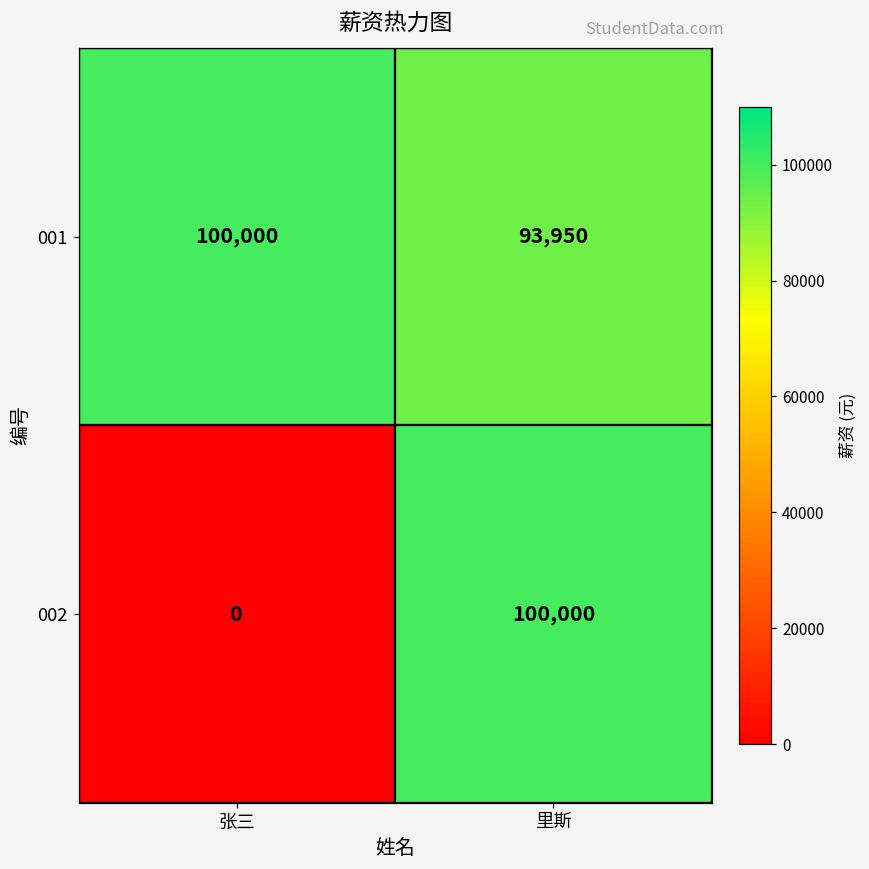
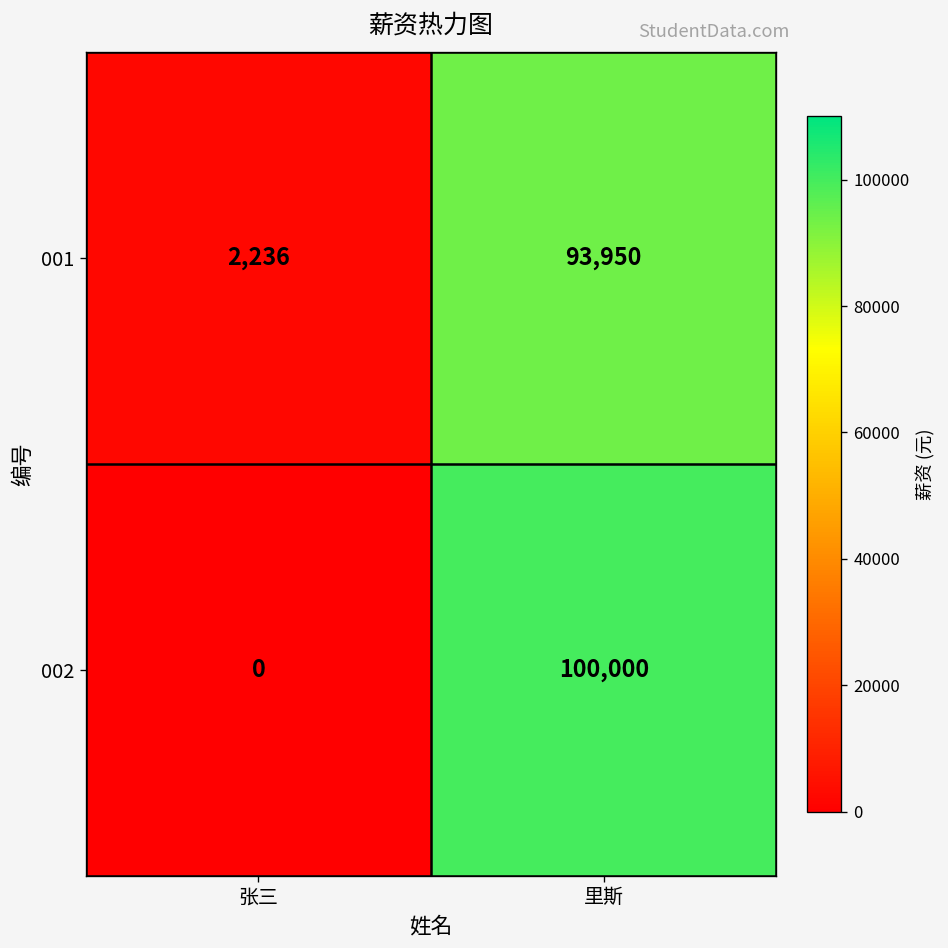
  {
    "001": {
-     "张三": "100,000",
+     "张三": "2,236",
      "里斯": "93,950"
    },
    "002": {
      "张三": "0",
      "里斯": "100,000"
    }
  }
